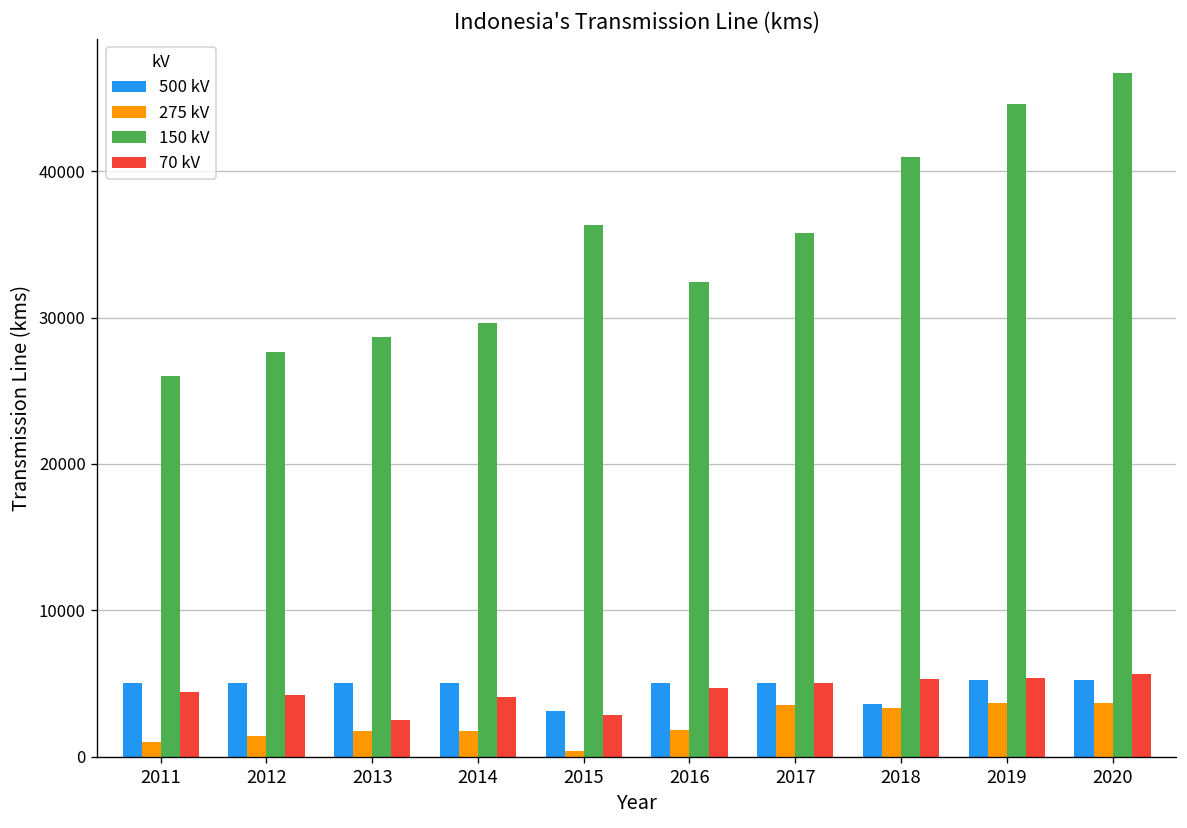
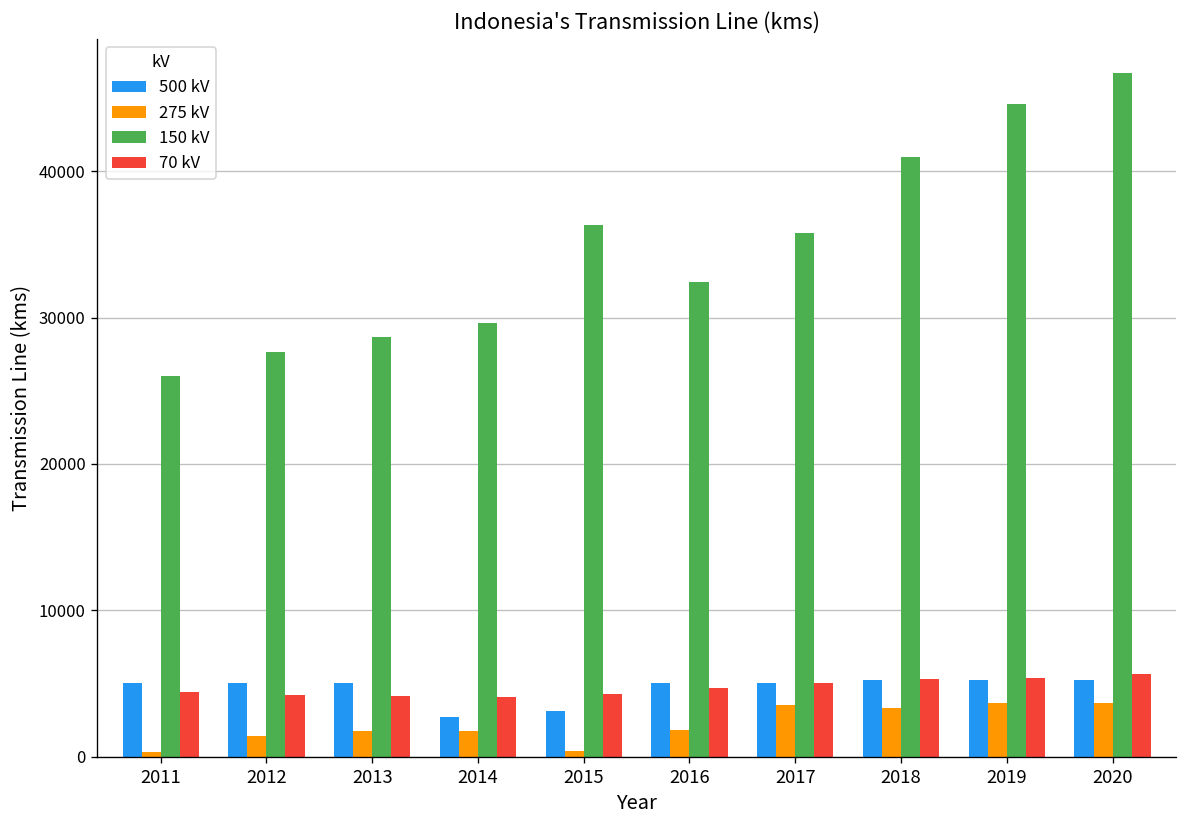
  {
    "500 kV": {
      "2011": 5000,
      "2012": 5100,
      "2013": 5100,
-     "2014": 5100,
+     "2014": 2700,
      "2015": 3100,
      "2016": 5100,
      "2017": 5100,
-     "2018": 3600,
+     "2018": 5200,
      "2019": 5300,
      "2020": 5300
    },
    "275 kV": {
-     "2011": 1000,
+     "2011": 400,
      "2012": 1400,
      "2013": 1800,
      "2014": 1800,
      "2015": 400,
      "2016": 1900,
      "2017": 3600,
      "2018": 3300,
      "2019": 3600,
      "2020": 3600
    },
    "150 kV": {
      "2011": 26000,
      "2012": 27600,
      "2013": 28700,
      "2014": 29600,
      "2015": 36300,
      "2016": 32400,
      "2017": 35800,
      "2018": 41000,
      "2019": 44600,
      "2020": 46700
    },
    "70 kV": {
      "2011": 4500,
      "2012": 4200,
-     "2013": 2500,
+     "2013": 4100,
      "2014": 4100,
-     "2015": 2900,
+     "2015": 4300,
      "2016": 4700,
      "2017": 5000,
      "2018": 5300,
      "2019": 5400,
      "2020": 5700
    }
  }
